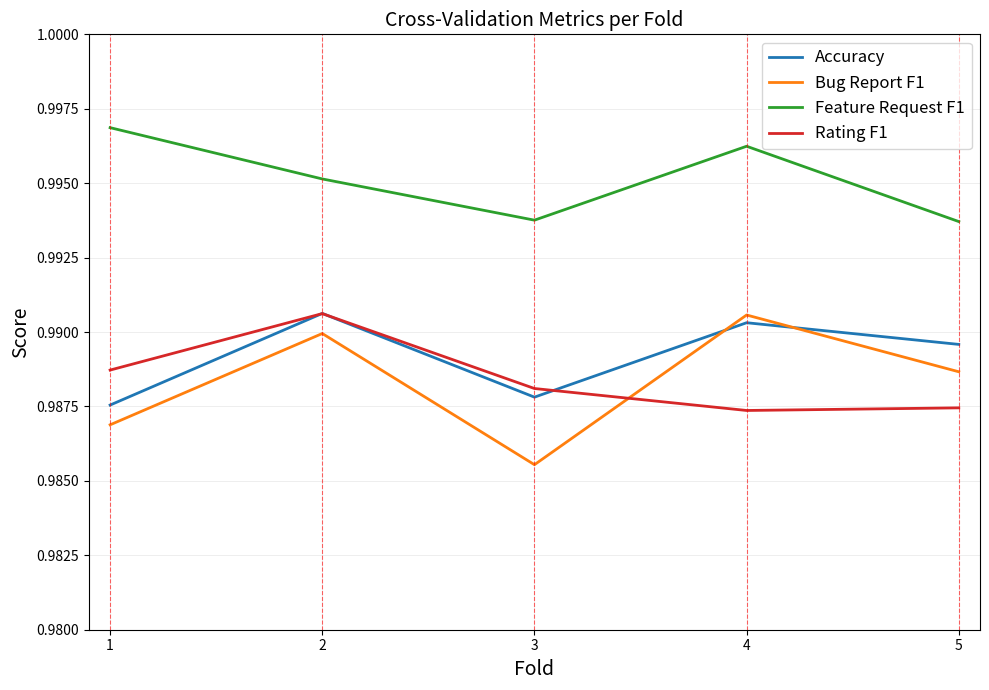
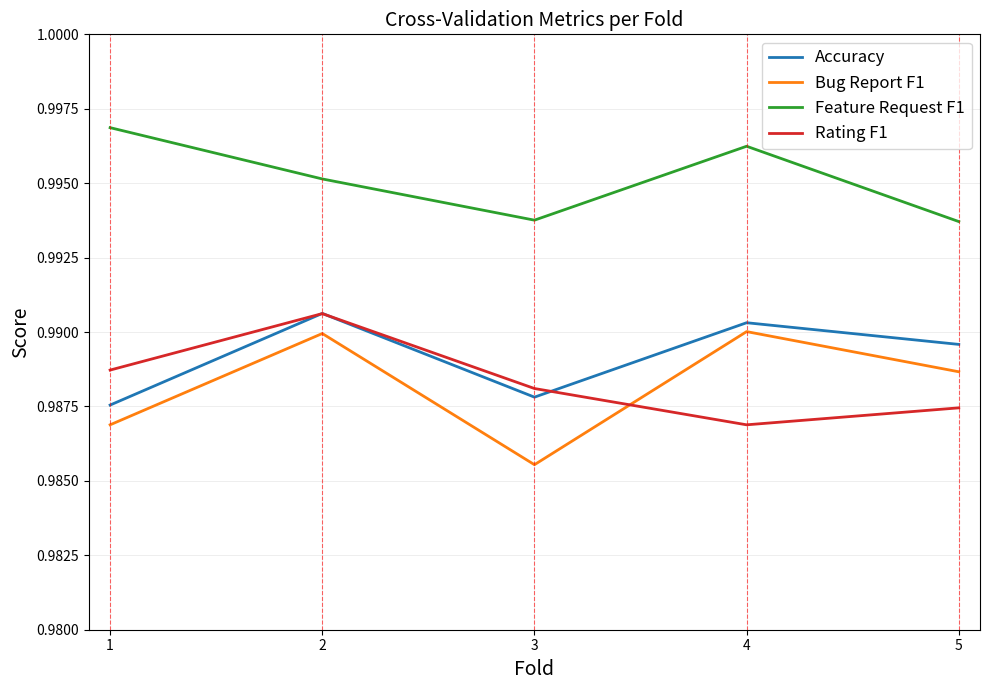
  {
    "Accuracy": {
      "1": 0.9875,
      "3": 0.9878,
      "4": 0.9903,
      "5": 0.9896
    },
    "Bug Report F1": {
      "1": 0.9869,
      "2": 0.9899,
      "3": 0.9855,
-     "4": 0.9906,
+     "4": 0.9900,
      "5": 0.9887
    },
    "Feature Request F1": {
      "1": 0.9969,
      "2": 0.9951,
      "3": 0.9938,
      "4": 0.9962,
      "5": 0.9937
    },
    "Rating F1": {
      "1": 0.9887,
      "3": 0.9881,
-     "4": 0.9874,
+     "4": 0.9869,
      "5": 0.9875
    }
  }
